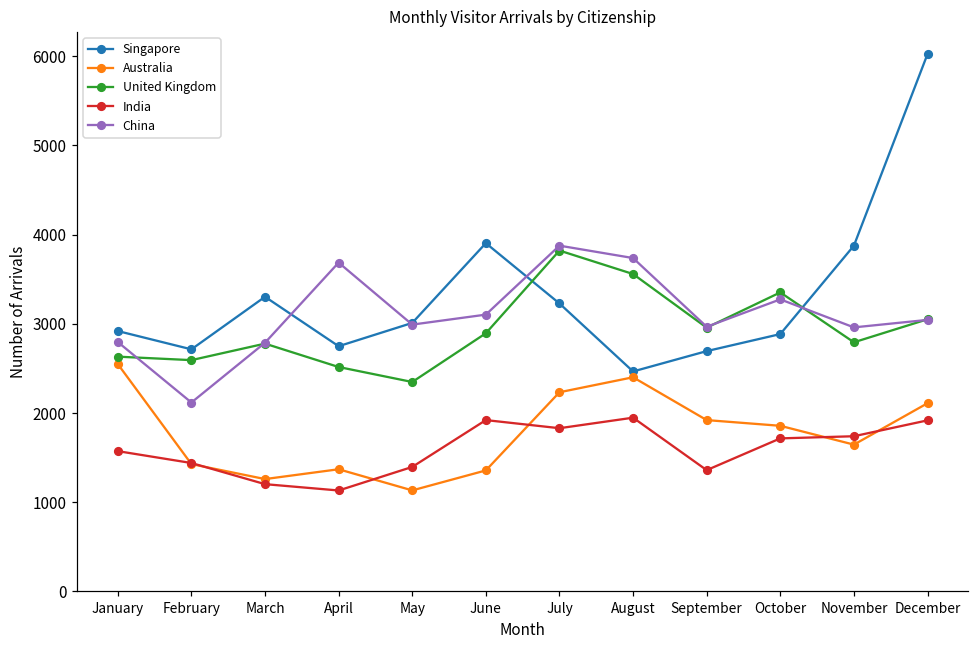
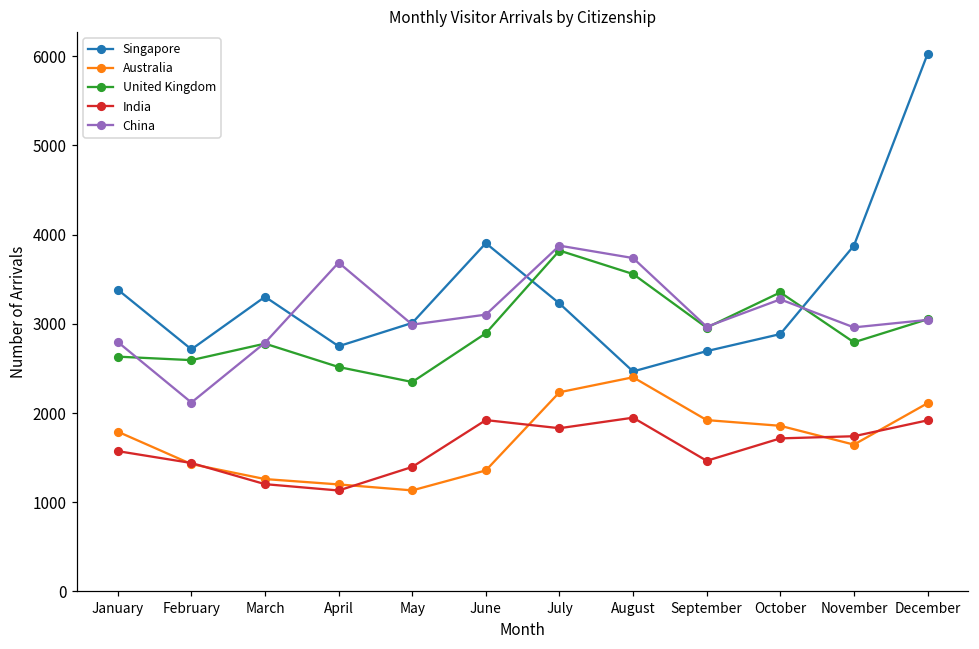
  {
    "Singapore": {
-     "January": 2900,
+     "January": 3400,
      "February": 2700,
      "March": 3300,
      "April": 2700,
      "June": 3900,
      "July": 3200,
      "August": 2500,
      "September": 2700,
      "October": 2900,
      "November": 3900,
      "December": 6000
    },
    "Australia": {
-     "January": 2500,
+     "January": 1800,
      "March": 1300,
-     "April": 1400,
+     "April": 1200,
      "May": 1100,
      "June": 1400,
      "July": 2200,
      "August": 2400,
      "September": 1900,
      "October": 1900,
      "November": 1600,
      "December": 2100
    },
    "United Kingdom": {
      "January": 2600,
      "February": 2600,
      "April": 2500,
      "May": 2300,
      "June": 2900,
      "July": 3800,
      "August": 3600,
      "October": 3400,
      "November": 2800
    },
    "India": {
      "January": 1600,
      "March": 1200,
      "April": 1100,
      "May": 1400,
      "June": 1900,
      "July": 1800,
      "August": 1900,
-     "September": 1400,
+     "September": 1500,
      "October": 1700,
      "November": 1700,
      "December": 1900
    },
    "China": {
      "January": 2800,
      "February": 2100,
      "April": 3700,
      "June": 3100,
      "July": 3900,
      "August": 3700,
      "October": 3300,
      "November": 3000
    }
  }
